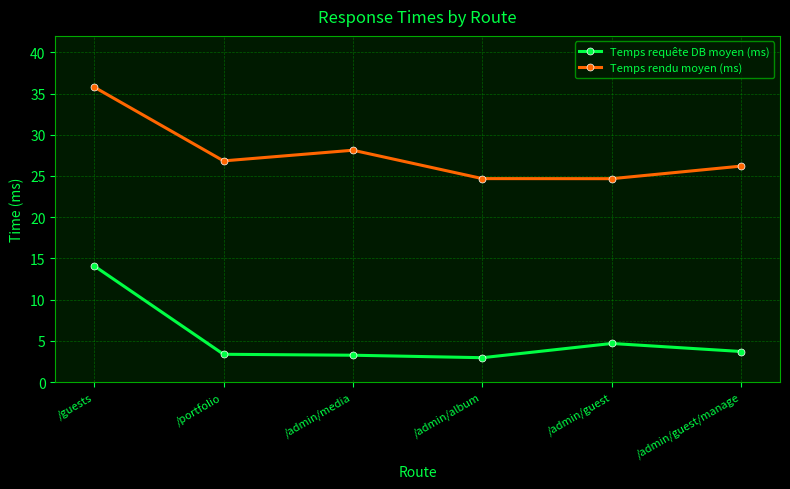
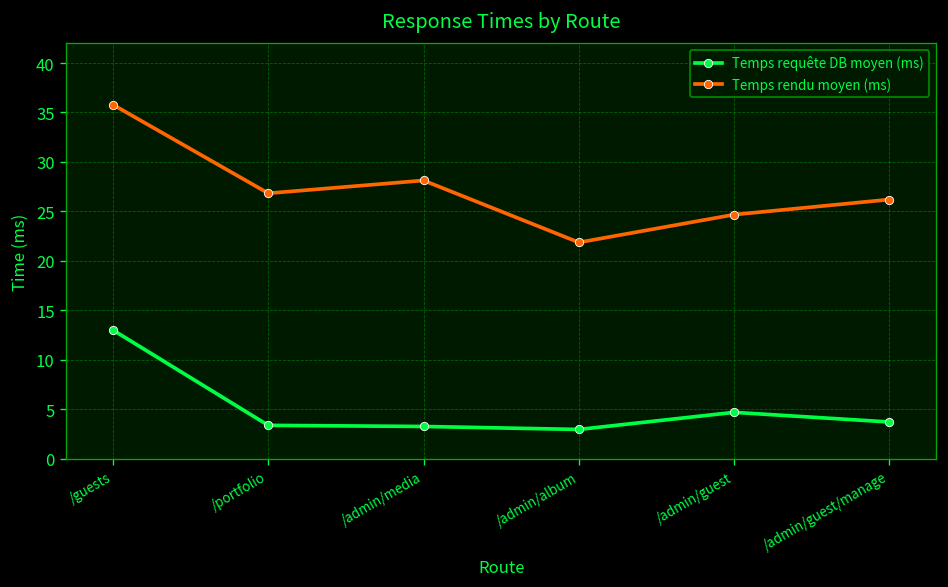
  {
    "Temps requête DB moyen (ms)": {
-     "/guests": 14,
+     "/guests": 13,
      "/portfolio": 3,
      "/admin/media": 3,
      "/admin/album": 3,
      "/admin/guest": 5,
      "/admin/guest/manage": 4
    },
    "Temps rendu moyen (ms)": {
      "/guests": 36,
      "/portfolio": 27,
      "/admin/media": 28,
-     "/admin/album": 25,
+     "/admin/album": 22,
      "/admin/guest": 25,
      "/admin/guest/manage": 26
    }
  }
